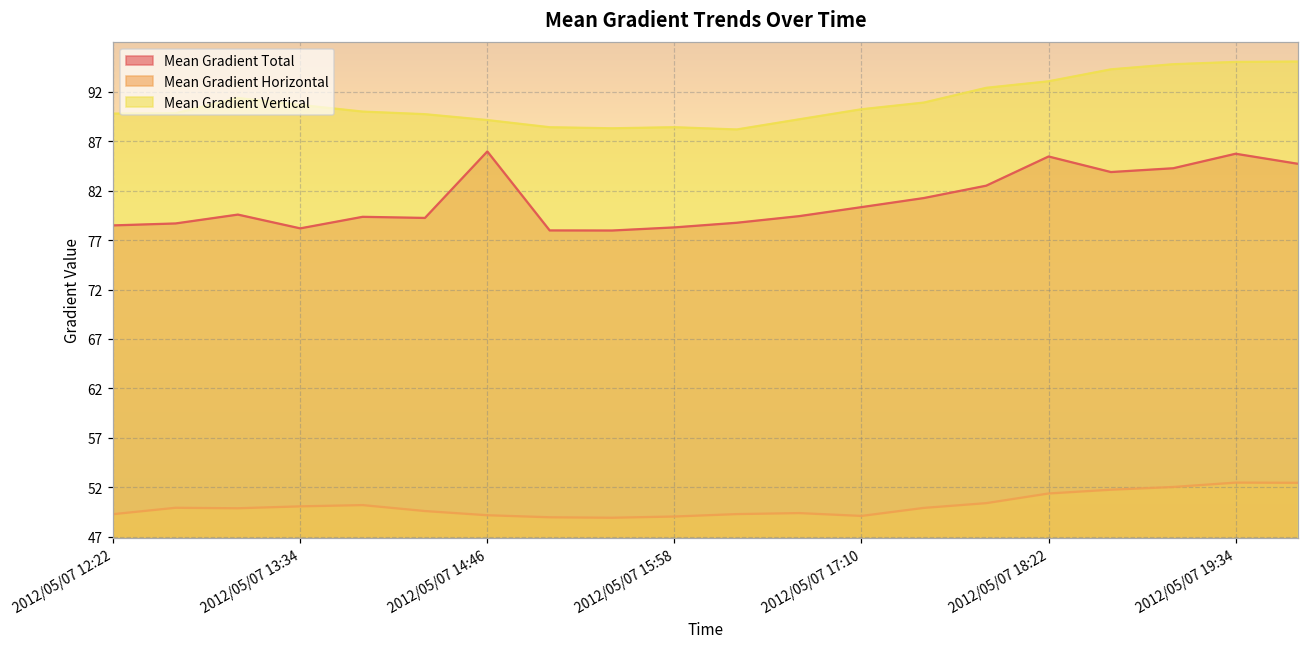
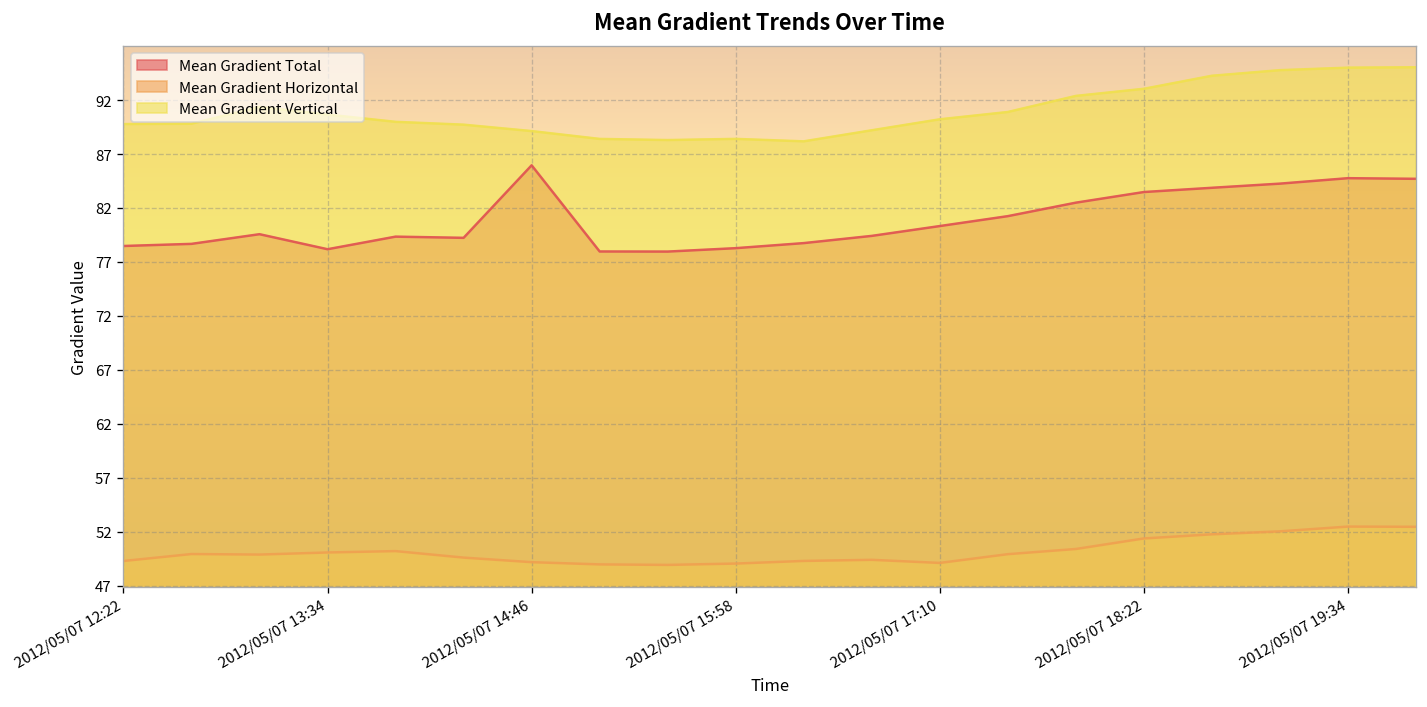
  {
    "Mean Gradient Total": {
      "2012/05/07 12:22": 78,
      "2012/05/07 13:34": 78,
      "2012/05/07 14:46": 86,
      "2012/05/07 15:58": 78,
      "2012/05/07 17:10": 80,
-     "2012/05/07 18:22": 85,
-     "2012/05/07 19:34": 86
+     "2012/05/07 18:22": 83,
+     "2012/05/07 19:34": 85
    }
  }
